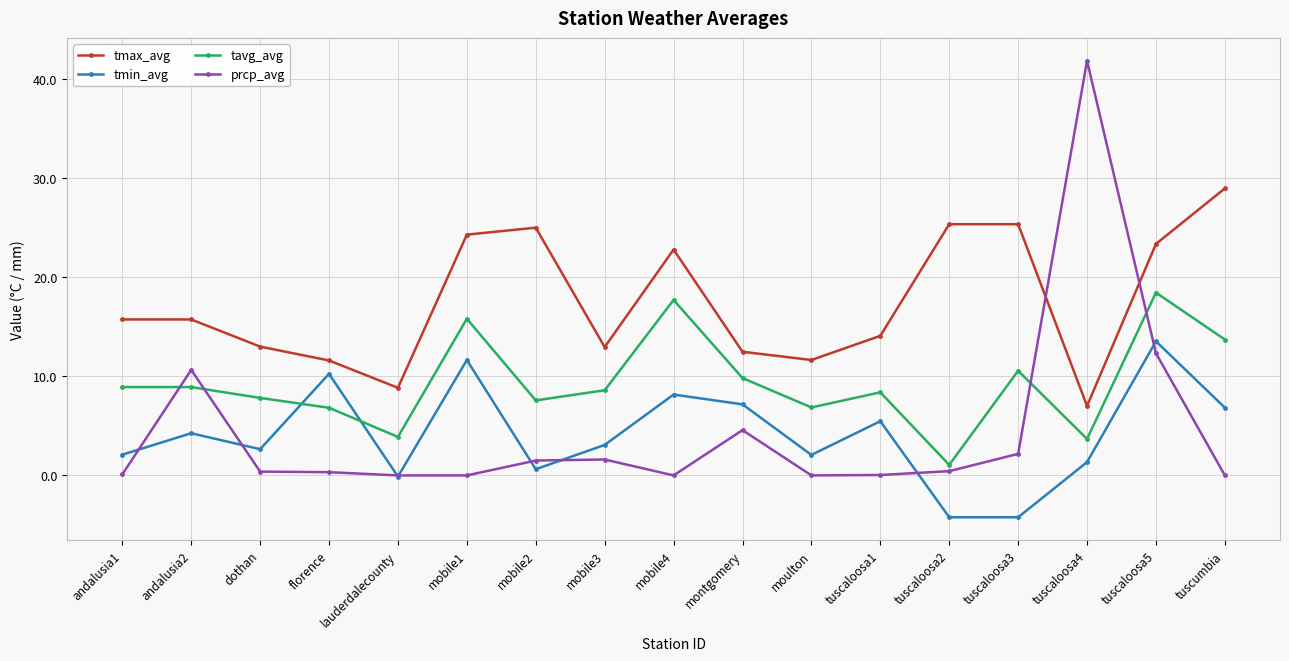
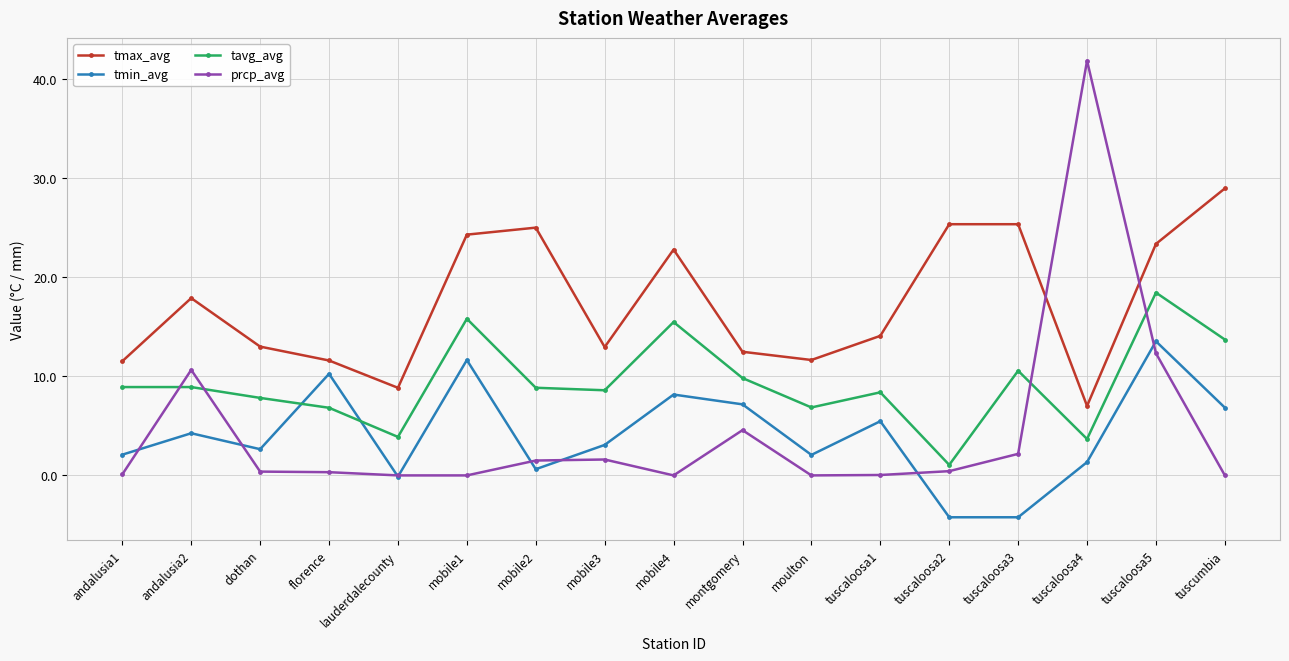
  {
    "tmax_avg": {
-     "andalusia1": 16,
-     "andalusia2": 16,
+     "andalusia1": 12,
+     "andalusia2": 18,
      "dothan": 13,
      "florence": 12,
      "lauderdalecounty": 9,
      "mobile1": 24,
      "mobile2": 25,
      "mobile3": 13,
      "mobile4": 23,
      "montgomery": 12,
      "moulton": 12,
      "tuscaloosa1": 14,
      "tuscaloosa2": 25,
      "tuscaloosa3": 25,
      "tuscaloosa4": 7,
      "tuscaloosa5": 23,
      "tuscumbia": 29
    },
    "tmin_avg": {
      "andalusia1": 2,
      "andalusia2": 4,
      "dothan": 3,
      "florence": 10,
      "mobile1": 12,
      "mobile2": 1,
      "mobile3": 3,
      "mobile4": 8,
      "montgomery": 7,
      "moulton": 2,
      "tuscaloosa1": 5,
      "tuscaloosa2": -4,
      "tuscaloosa3": -4,
      "tuscaloosa4": 1,
      "tuscaloosa5": 14,
      "tuscumbia": 7
    },
    "tavg_avg": {
      "andalusia1": 9,
      "andalusia2": 9,
      "dothan": 8,
      "florence": 7,
      "lauderdalecounty": 4,
      "mobile1": 16,
-     "mobile2": 8,
+     "mobile2": 9,
      "mobile3": 9,
-     "mobile4": 18,
+     "mobile4": 15,
      "montgomery": 10,
      "moulton": 7,
      "tuscaloosa1": 8,
      "tuscaloosa2": 1,
      "tuscaloosa3": 11,
      "tuscaloosa4": 4,
      "tuscaloosa5": 18,
      "tuscumbia": 14
    },
    "prcp_avg": {
      "andalusia1": 0,
      "andalusia2": 11,
      "dothan": 0,
      "florence": 0,
      "mobile1": 0,
      "mobile2": 2,
      "mobile3": 2,
      "mobile4": 0,
      "montgomery": 5,
      "moulton": 0,
      "tuscaloosa1": 0,
      "tuscaloosa2": 0,
      "tuscaloosa3": 2,
      "tuscaloosa4": 42,
      "tuscaloosa5": 12,
      "tuscumbia": 0
    }
  }
